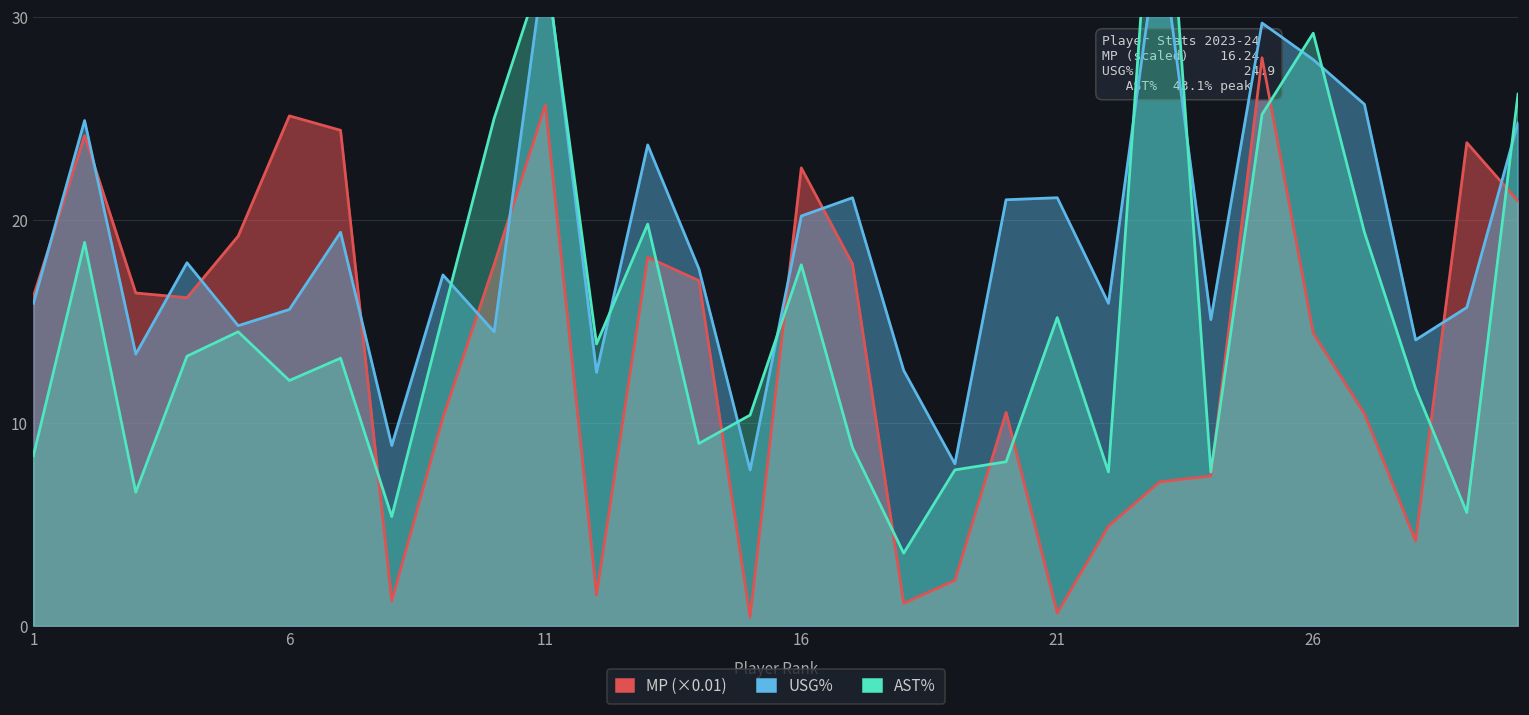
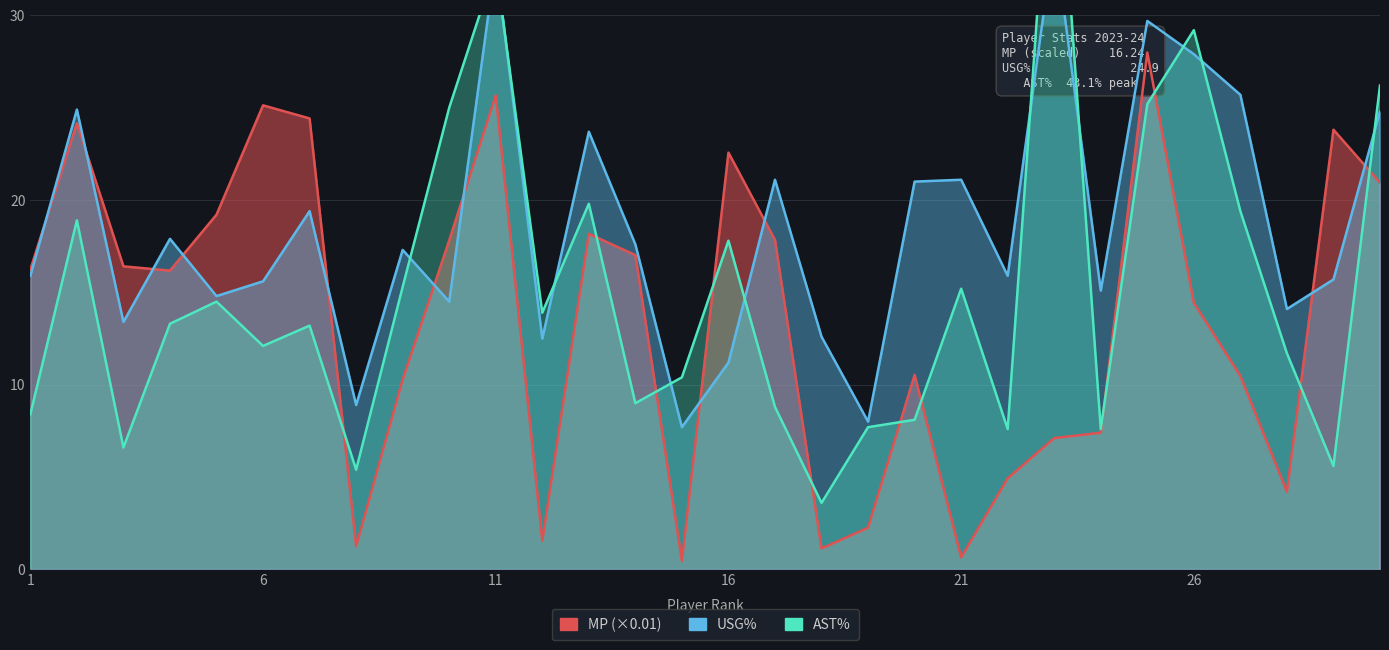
  {
    "MP (×0.01)": {
      "1": 16.2,
      "6": 25.1,
      "11": 25.7,
      "16": 22.6,
      "21": 0.7,
      "26": 14.4
    },
    "USG%": {
      "1": 15.9,
      "6": 15.6,
-     "16": 20.2,
+     "16": 11.2,
      "21": 21.1,
      "26": 27.9
    },
    "AST%": {
      "1": 8.4,
      "6": 12.1,
      "16": 17.8,
      "21": 15.2,
      "26": 29.2
    }
  }
